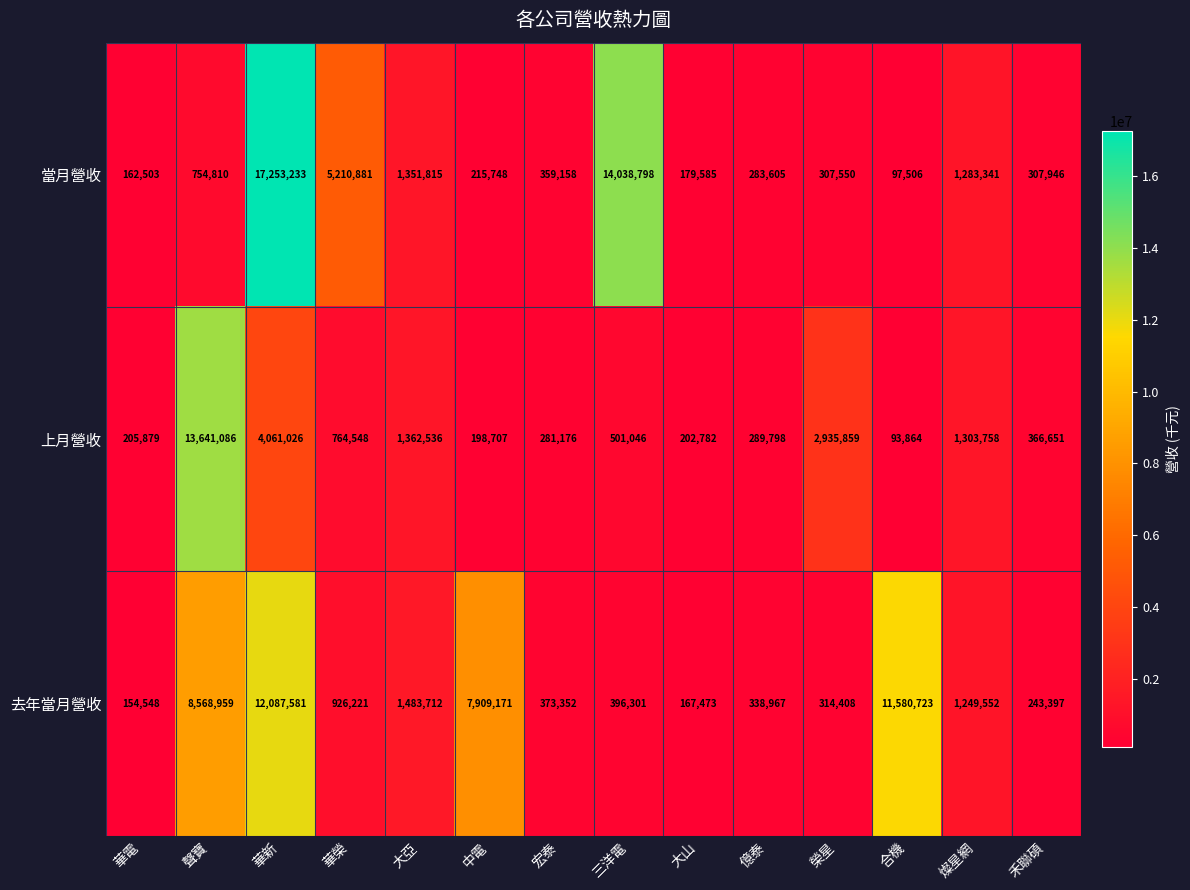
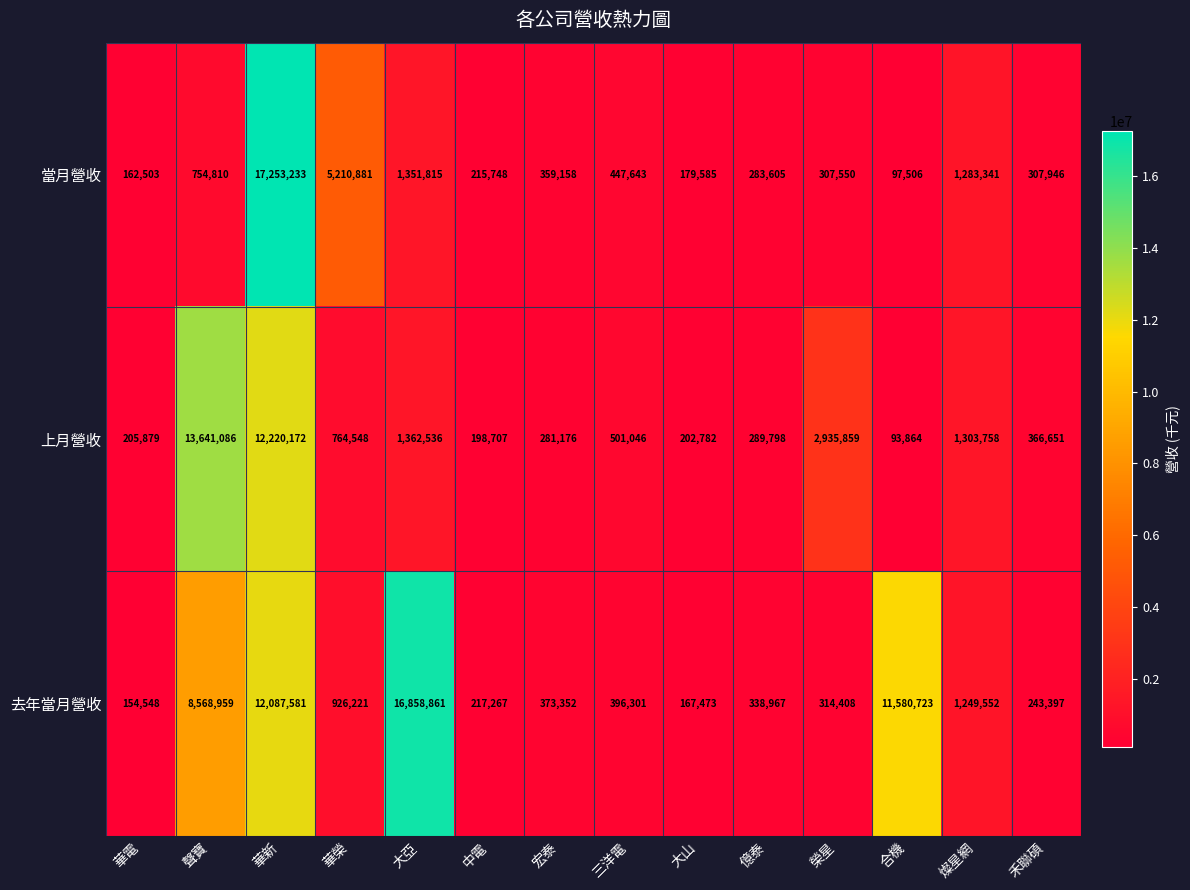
  {
    "當月營收": {
      "華電": "162,503",
      "聲寶": "754,810",
      "華新": "17,253,233",
      "華榮": "5,210,881",
      "大亞": "1,351,815",
      "中電": "215,748",
      "宏泰": "359,158",
-     "三洋電": "14,038,798",
+     "三洋電": "447,643",
      "大山": "179,585",
      "億泰": "283,605",
      "榮星": "307,550",
      "合機": "97,506",
      "燦星網": "1,283,341",
      "禾聯碩": "307,946"
    },
    "上月營收": {
      "華電": "205,879",
      "聲寶": "13,641,086",
-     "華新": "4,061,026",
+     "華新": "12,220,172",
      "華榮": "764,548",
      "大亞": "1,362,536",
      "中電": "198,707",
      "宏泰": "281,176",
      "三洋電": "501,046",
      "大山": "202,782",
      "億泰": "289,798",
      "榮星": "2,935,859",
      "合機": "93,864",
      "燦星網": "1,303,758",
      "禾聯碩": "366,651"
    },
    "去年當月營收": {
      "華電": "154,548",
      "聲寶": "8,568,959",
      "華新": "12,087,581",
      "華榮": "926,221",
-     "大亞": "1,483,712",
-     "中電": "7,909,171",
+     "大亞": "16,858,861",
+     "中電": "217,267",
      "宏泰": "373,352",
      "三洋電": "396,301",
      "大山": "167,473",
      "億泰": "338,967",
      "榮星": "314,408",
      "合機": "11,580,723",
      "燦星網": "1,249,552",
      "禾聯碩": "243,397"
    }
  }
